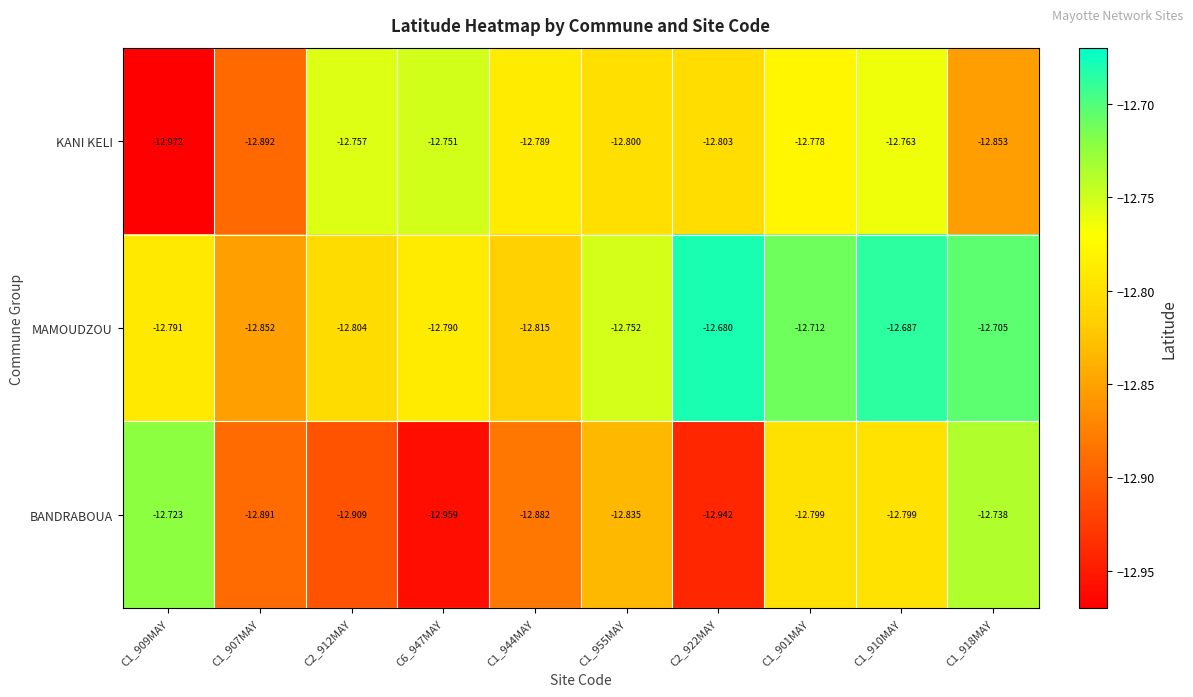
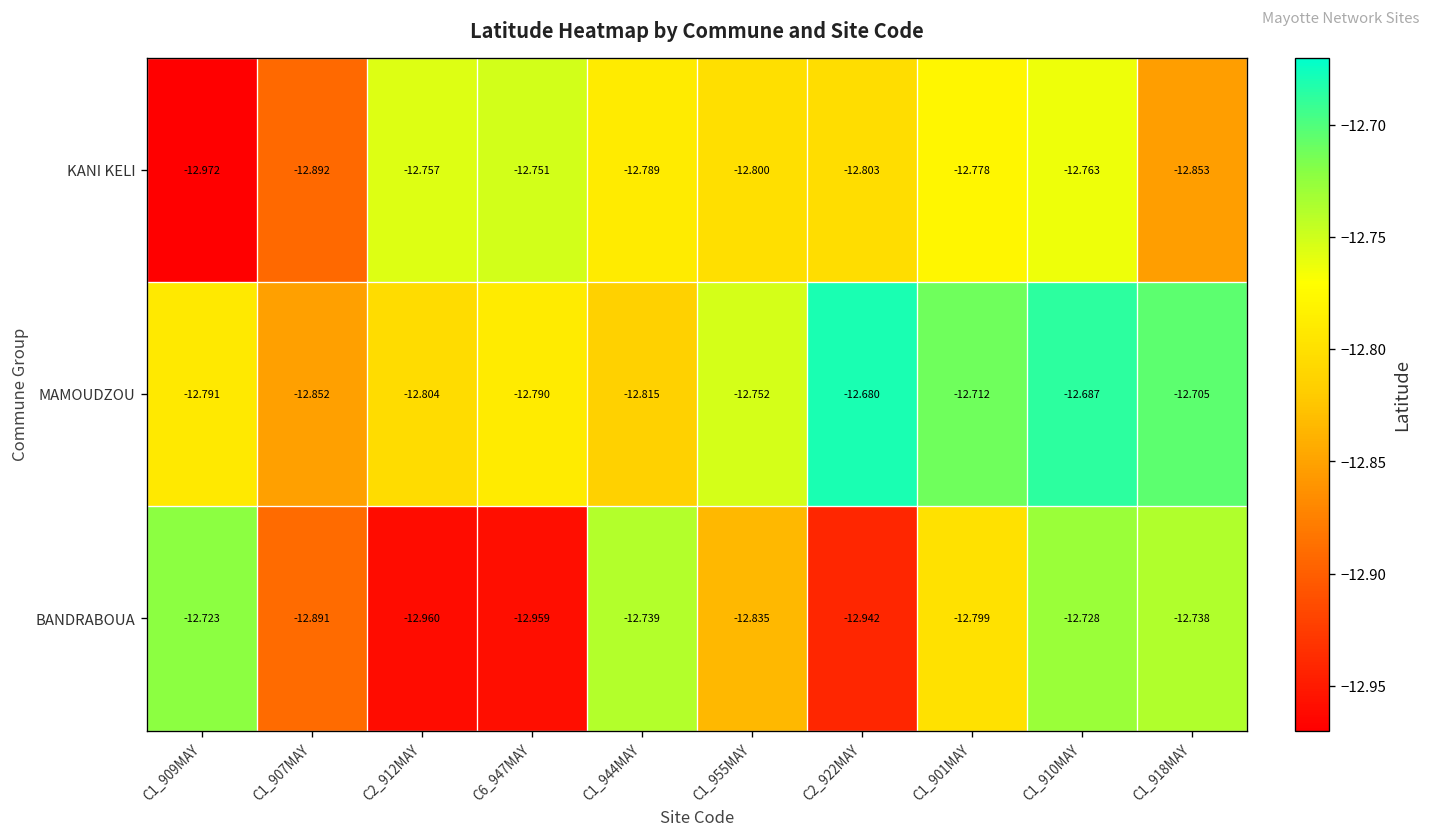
  {
    "KANI KELI": {
      "C1_909MAY": -12.972,
      "C1_907MAY": -12.892,
      "C2_912MAY": -12.757,
      "C6_947MAY": -12.751,
      "C1_944MAY": -12.789,
      "C1_955MAY": -12.800,
      "C2_922MAY": -12.803,
      "C1_901MAY": -12.778,
      "C1_910MAY": -12.763,
      "C1_918MAY": -12.853
    },
    "MAMOUDZOU": {
      "C1_909MAY": -12.791,
      "C1_907MAY": -12.852,
      "C2_912MAY": -12.804,
      "C6_947MAY": -12.790,
      "C1_944MAY": -12.815,
      "C1_955MAY": -12.752,
      "C2_922MAY": -12.680,
      "C1_901MAY": -12.712,
      "C1_910MAY": -12.687,
      "C1_918MAY": -12.705
    },
    "BANDRABOUA": {
      "C1_909MAY": -12.723,
      "C1_907MAY": -12.891,
-     "C2_912MAY": -12.909,
+     "C2_912MAY": -12.960,
      "C6_947MAY": -12.959,
-     "C1_944MAY": -12.882,
+     "C1_944MAY": -12.739,
      "C1_955MAY": -12.835,
      "C2_922MAY": -12.942,
      "C1_901MAY": -12.799,
-     "C1_910MAY": -12.799,
+     "C1_910MAY": -12.728,
      "C1_918MAY": -12.738
    }
  }
